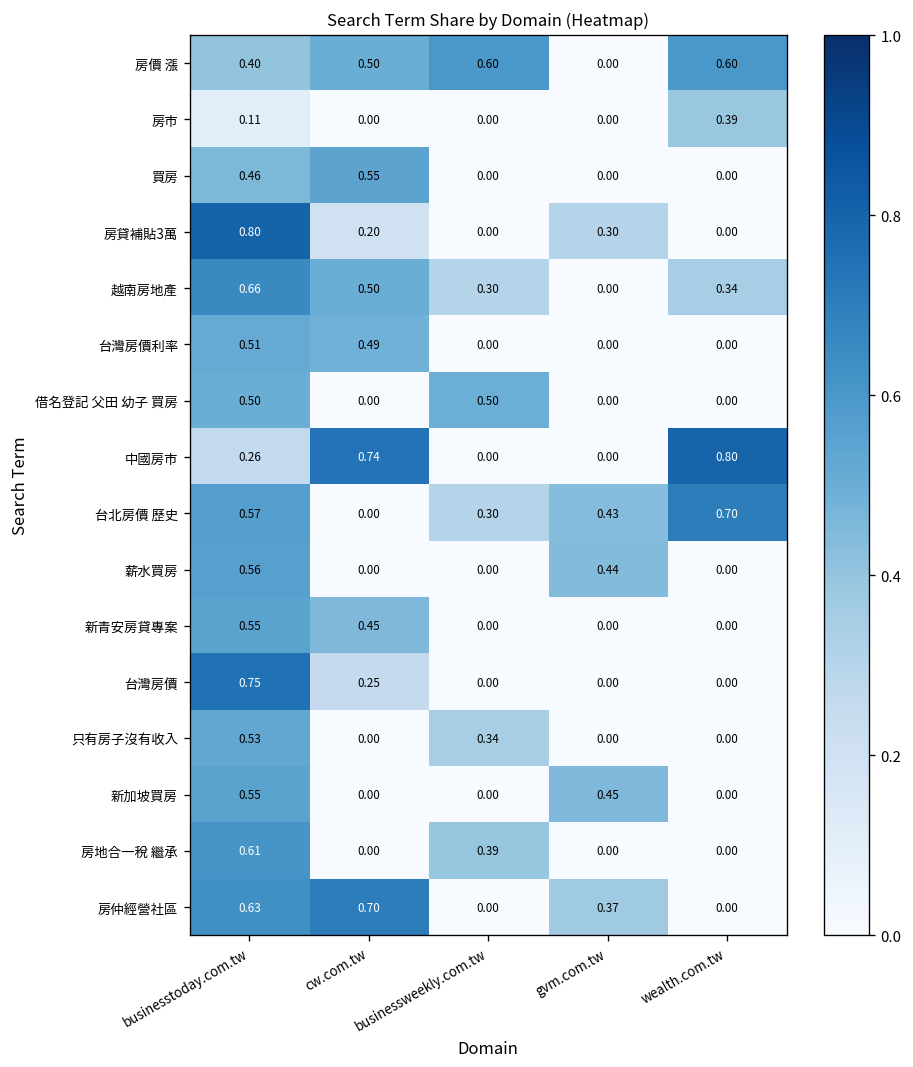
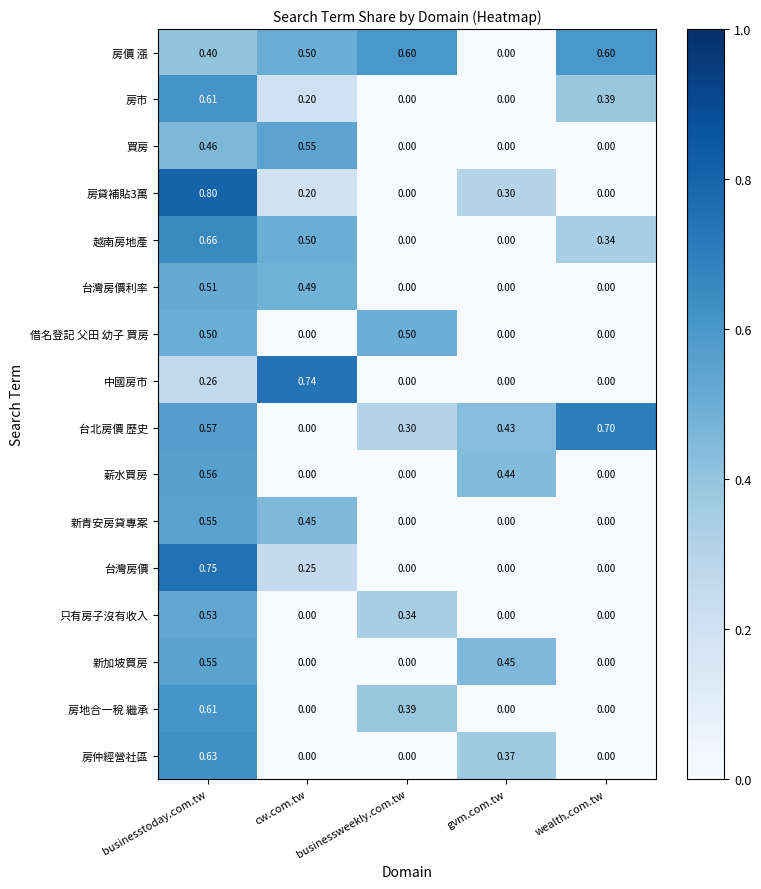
  {
    "房價 漲": {
      "businesstoday.com.tw": 0.40,
      "cw.com.tw": 0.50,
      "businessweekly.com.tw": 0.60,
      "gvm.com.tw": 0.00,
      "wealth.com.tw": 0.60
    },
    "房市": {
-     "businesstoday.com.tw": 0.11,
-     "cw.com.tw": 0.00,
+     "businesstoday.com.tw": 0.61,
+     "cw.com.tw": 0.20,
      "businessweekly.com.tw": 0.00,
      "gvm.com.tw": 0.00,
      "wealth.com.tw": 0.39
    },
    "買房": {
      "businesstoday.com.tw": 0.46,
      "cw.com.tw": 0.55,
      "businessweekly.com.tw": 0.00,
      "gvm.com.tw": 0.00,
      "wealth.com.tw": 0.00
    },
    "房貸補貼3萬": {
      "businesstoday.com.tw": 0.80,
      "cw.com.tw": 0.20,
      "businessweekly.com.tw": 0.00,
      "gvm.com.tw": 0.30,
      "wealth.com.tw": 0.00
    },
    "越南房地產": {
      "businesstoday.com.tw": 0.66,
      "cw.com.tw": 0.50,
-     "businessweekly.com.tw": 0.30,
+     "businessweekly.com.tw": 0.00,
      "gvm.com.tw": 0.00,
      "wealth.com.tw": 0.34
    },
    "台灣房價利率": {
      "businesstoday.com.tw": 0.51,
      "cw.com.tw": 0.49,
      "businessweekly.com.tw": 0.00,
      "gvm.com.tw": 0.00,
      "wealth.com.tw": 0.00
    },
    "借名登記 父田 幼子 買房": {
      "businesstoday.com.tw": 0.50,
      "cw.com.tw": 0.00,
      "businessweekly.com.tw": 0.50,
      "gvm.com.tw": 0.00,
      "wealth.com.tw": 0.00
    },
    "中國房市": {
      "businesstoday.com.tw": 0.26,
      "cw.com.tw": 0.74,
      "businessweekly.com.tw": 0.00,
      "gvm.com.tw": 0.00,
-     "wealth.com.tw": 0.80
+     "wealth.com.tw": 0.00
    },
    "台北房價 歷史": {
      "businesstoday.com.tw": 0.57,
      "cw.com.tw": 0.00,
      "businessweekly.com.tw": 0.30,
      "gvm.com.tw": 0.43,
      "wealth.com.tw": 0.70
    },
    "薪水買房": {
      "businesstoday.com.tw": 0.56,
      "cw.com.tw": 0.00,
      "businessweekly.com.tw": 0.00,
      "gvm.com.tw": 0.44,
      "wealth.com.tw": 0.00
    },
    "新青安房貸專案": {
      "businesstoday.com.tw": 0.55,
      "cw.com.tw": 0.45,
      "businessweekly.com.tw": 0.00,
      "gvm.com.tw": 0.00,
      "wealth.com.tw": 0.00
    },
    "台灣房價": {
      "businesstoday.com.tw": 0.75,
      "cw.com.tw": 0.25,
      "businessweekly.com.tw": 0.00,
      "gvm.com.tw": 0.00,
      "wealth.com.tw": 0.00
    },
    "只有房子沒有收入": {
      "businesstoday.com.tw": 0.53,
      "cw.com.tw": 0.00,
      "businessweekly.com.tw": 0.34,
      "gvm.com.tw": 0.00,
      "wealth.com.tw": 0.00
    },
    "新加坡買房": {
      "businesstoday.com.tw": 0.55,
      "cw.com.tw": 0.00,
      "businessweekly.com.tw": 0.00,
      "gvm.com.tw": 0.45,
      "wealth.com.tw": 0.00
    },
    "房地合一稅 繼承": {
      "businesstoday.com.tw": 0.61,
      "cw.com.tw": 0.00,
      "businessweekly.com.tw": 0.39,
      "gvm.com.tw": 0.00,
      "wealth.com.tw": 0.00
    },
    "房仲經營社區": {
      "businesstoday.com.tw": 0.63,
-     "cw.com.tw": 0.70,
+     "cw.com.tw": 0.00,
      "businessweekly.com.tw": 0.00,
      "gvm.com.tw": 0.37,
      "wealth.com.tw": 0.00
    }
  }
